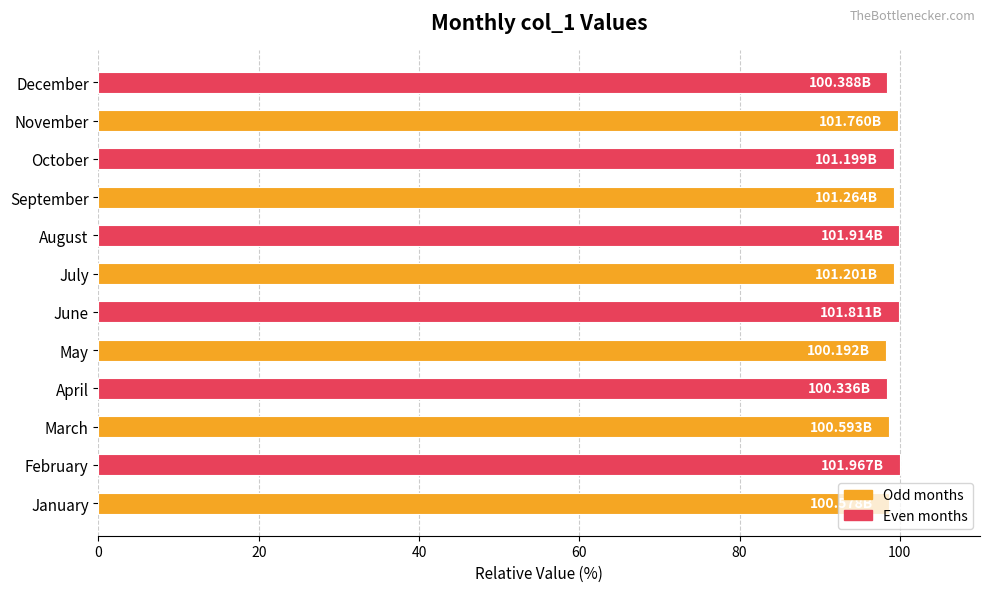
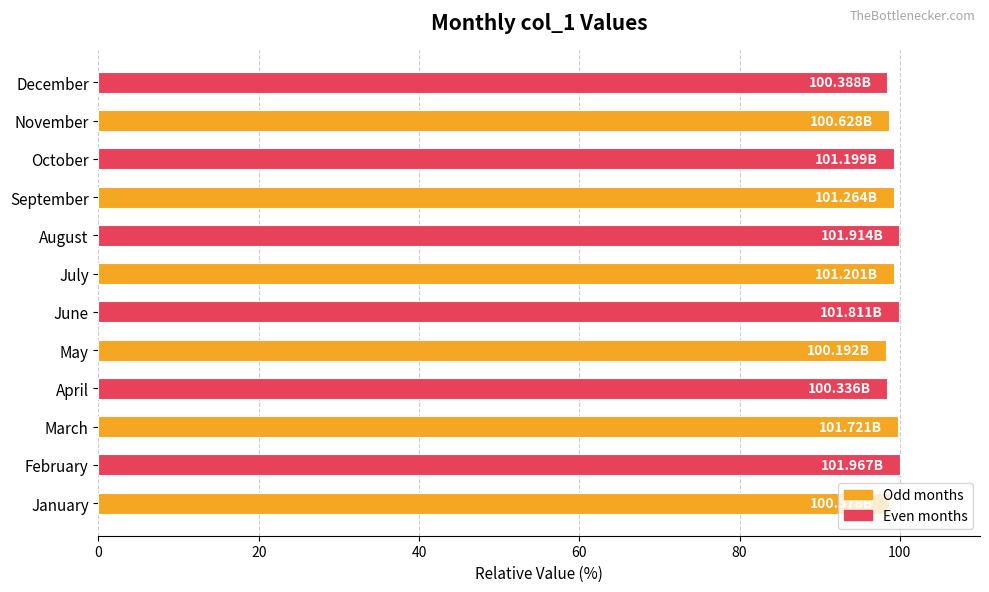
  {
-   "November": "101.760B",
-   "March": "100.593B"
+   "November": "100.628B",
+   "March": "101.721B"
  }
